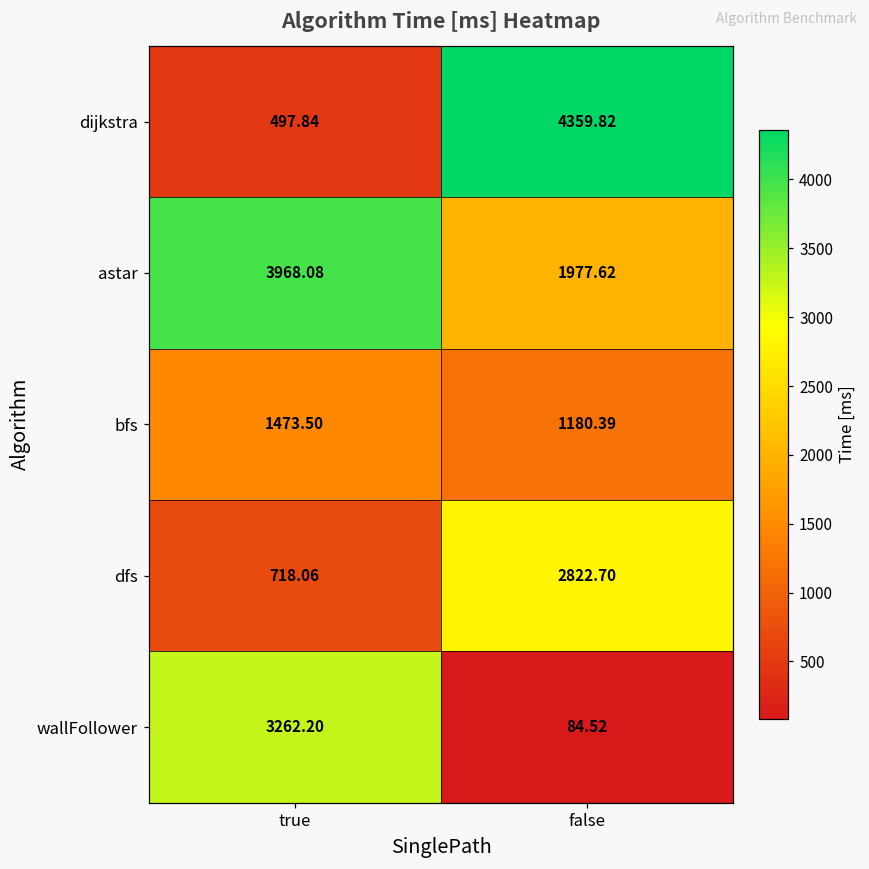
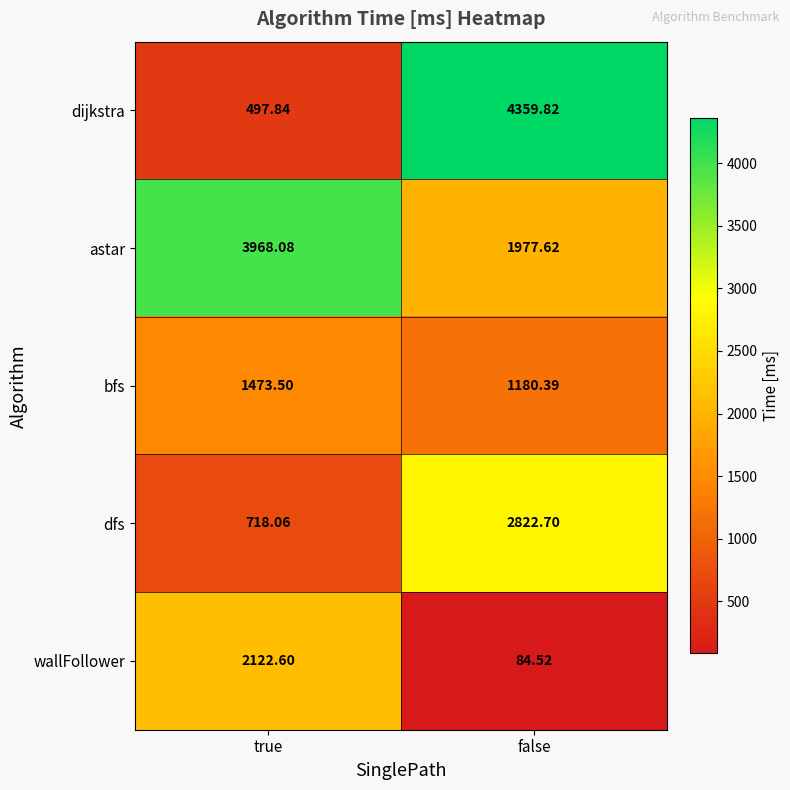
  {
    "dijkstra": {
      "true": 497.84,
      "false": 4359.82
    },
    "astar": {
      "true": 3968.08,
      "false": 1977.62
    },
    "bfs": {
      "true": 1473.50,
      "false": 1180.39
    },
    "dfs": {
      "true": 718.06,
      "false": 2822.70
    },
    "wallFollower": {
-     "true": 3262.20,
+     "true": 2122.60,
      "false": 84.52
    }
  }
